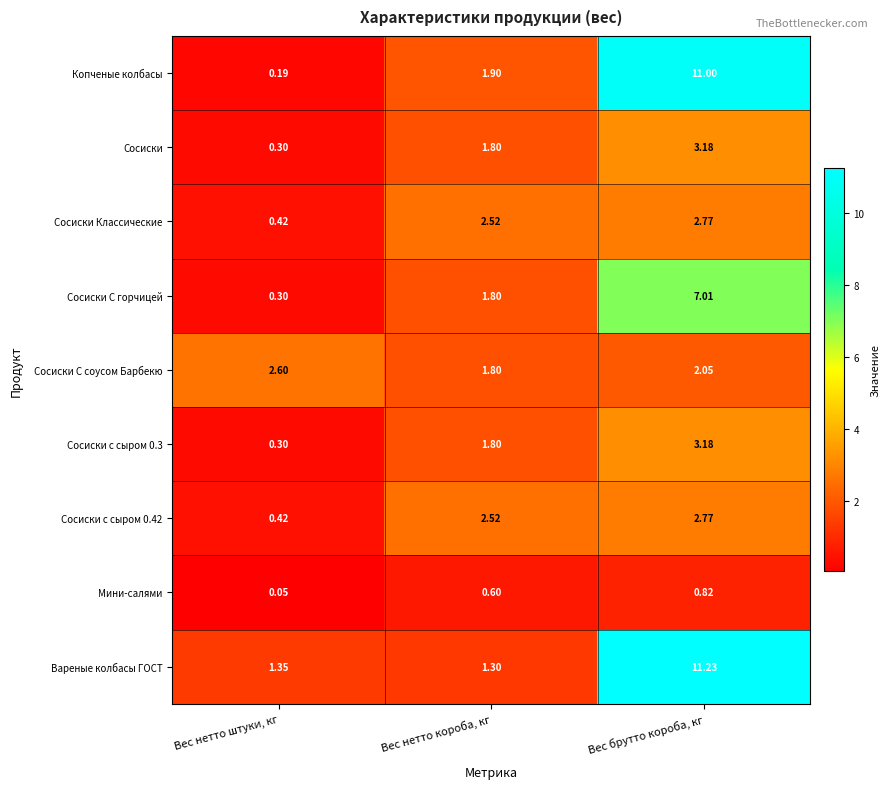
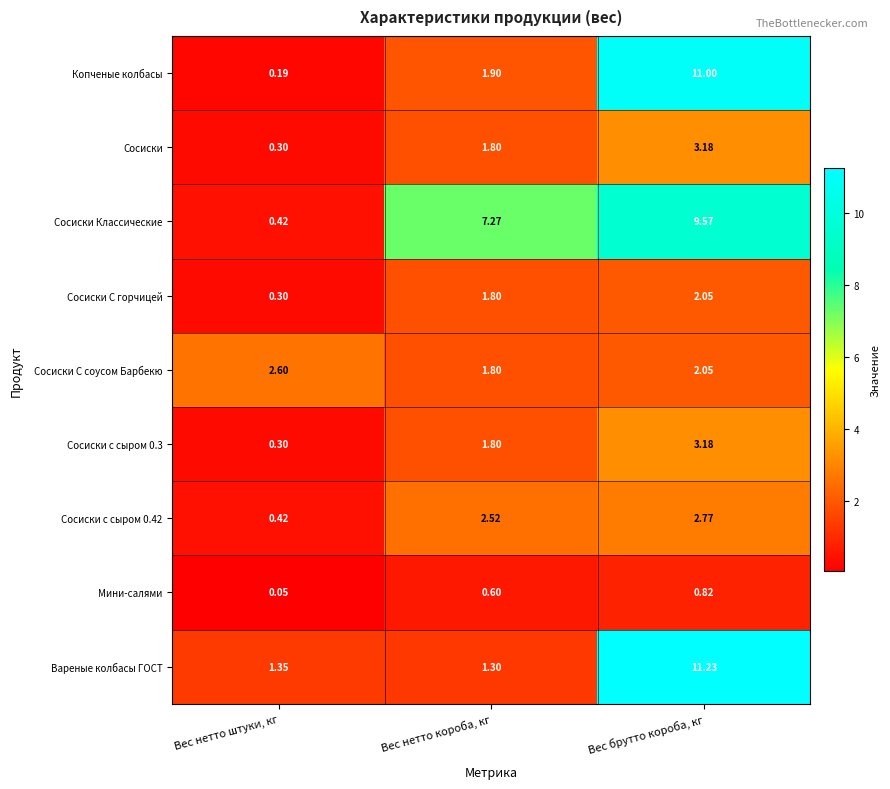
  {
    "Копченые колбасы": {
      "Вес нетто штуки, кг": 0.19,
      "Вес нетто короба, кг": 1.90,
      "Вес брутто короба, кг": 11.00
    },
    "Сосиски": {
      "Вес нетто штуки, кг": 0.30,
      "Вес нетто короба, кг": 1.80,
      "Вес брутто короба, кг": 3.18
    },
    "Сосиски Классические": {
      "Вес нетто штуки, кг": 0.42,
-     "Вес нетто короба, кг": 2.52,
-     "Вес брутто короба, кг": 2.77
+     "Вес нетто короба, кг": 7.27,
+     "Вес брутто короба, кг": 9.57
    },
    "Сосиски С горчицей": {
      "Вес нетто штуки, кг": 0.30,
      "Вес нетто короба, кг": 1.80,
-     "Вес брутто короба, кг": 7.01
+     "Вес брутто короба, кг": 2.05
    },
    "Сосиски С соусом Барбекю": {
      "Вес нетто штуки, кг": 2.60,
      "Вес нетто короба, кг": 1.80,
      "Вес брутто короба, кг": 2.05
    },
    "Сосиски с сыром 0.3": {
      "Вес нетто штуки, кг": 0.30,
      "Вес нетто короба, кг": 1.80,
      "Вес брутто короба, кг": 3.18
    },
    "Сосиски с сыром 0.42": {
      "Вес нетто штуки, кг": 0.42,
      "Вес нетто короба, кг": 2.52,
      "Вес брутто короба, кг": 2.77
    },
    "Мини-салями": {
      "Вес нетто штуки, кг": 0.05,
      "Вес нетто короба, кг": 0.60,
      "Вес брутто короба, кг": 0.82
    },
    "Вареные колбасы ГОСТ": {
      "Вес нетто штуки, кг": 1.35,
      "Вес нетто короба, кг": 1.30,
      "Вес брутто короба, кг": 11.23
    }
  }
